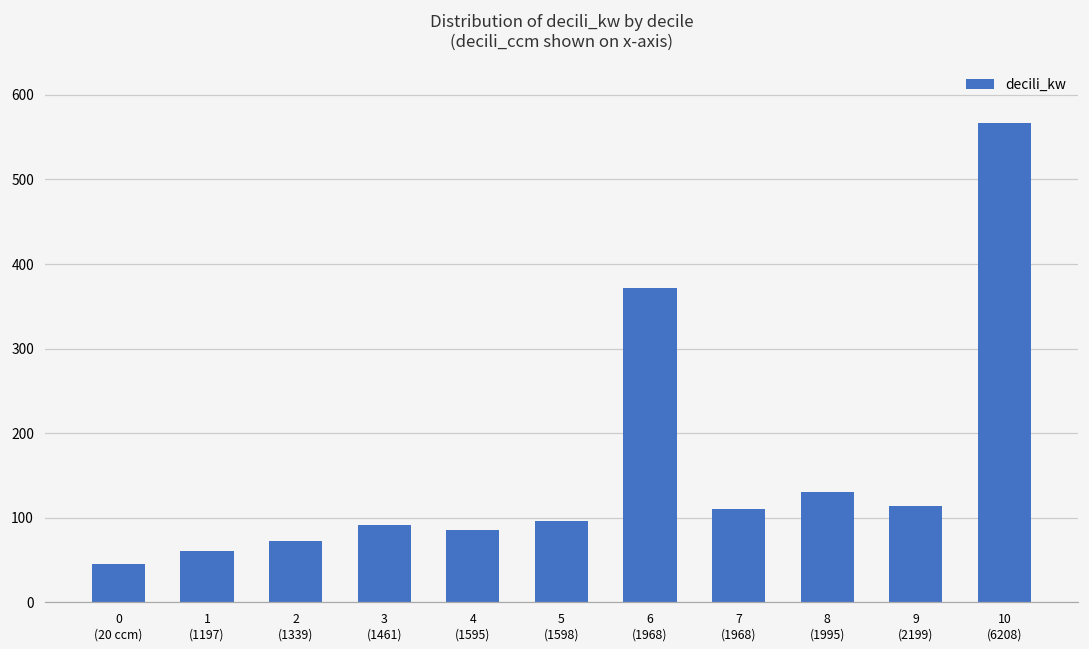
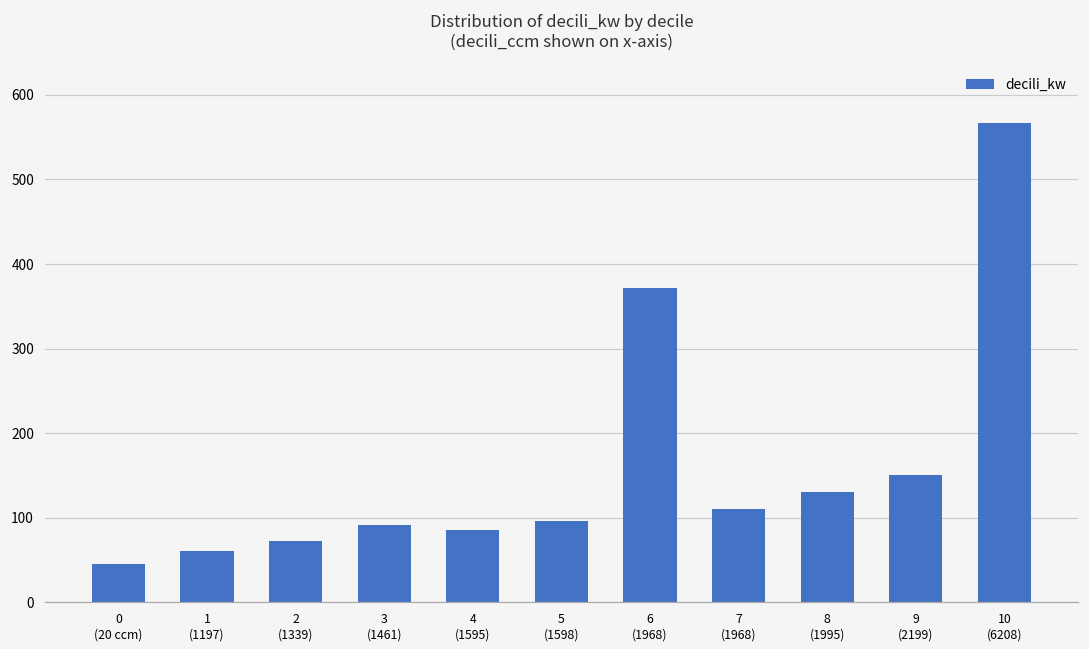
  {
    "0 (20 ccm)": 50,
    "1 (1197)": 60,
    "2 (1339)": 70,
    "3 (1461)": 90,
    "4 (1595)": 90,
    "5 (1598)": 100,
    "6 (1968)": 370,
    "7 (1968)": 110,
    "8 (1995)": 130,
-   "9 (2199)": 110,
+   "9 (2199)": 150,
    "10 (6208)": 570
  }
